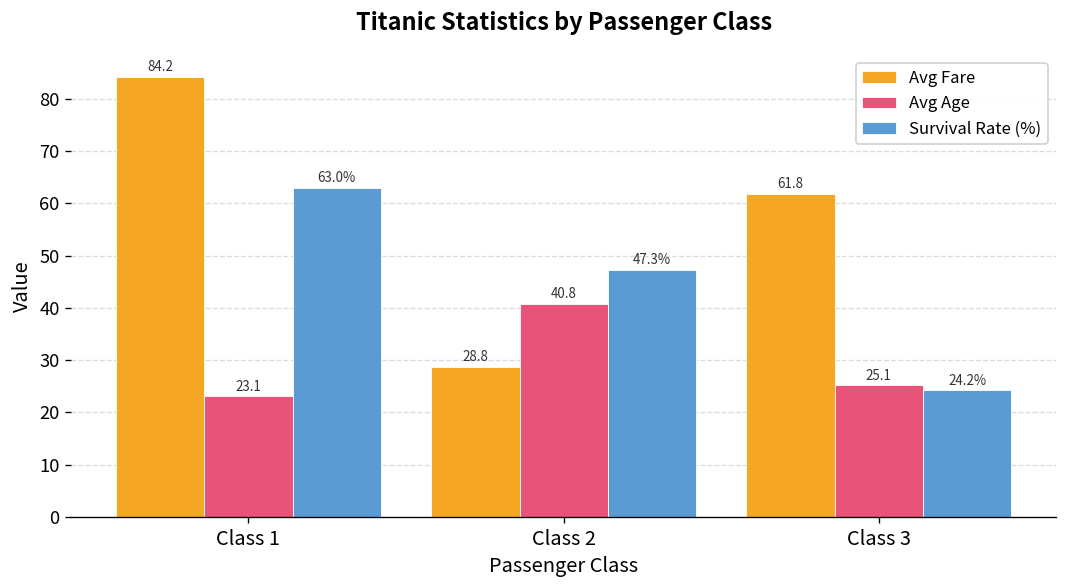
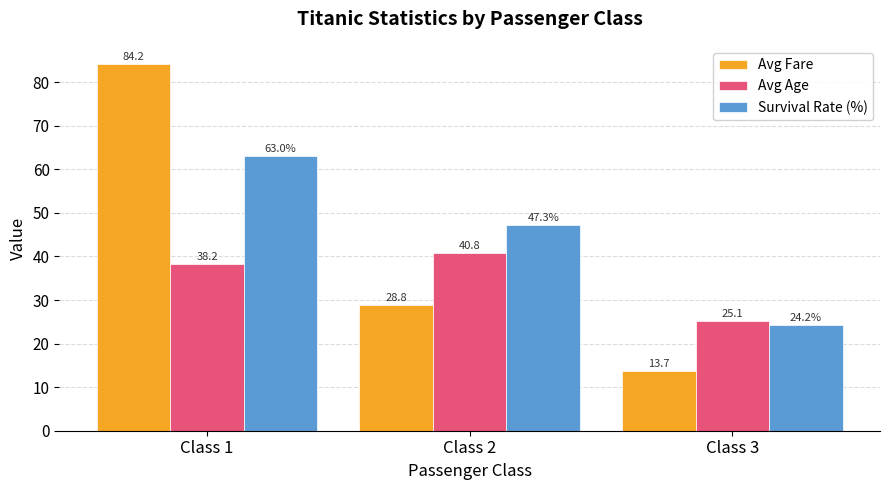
  {
    "Avg Fare": {
      "Class 1": "84.2",
      "Class 2": "28.8",
-     "Class 3": "61.8"
+     "Class 3": "13.7"
    },
    "Avg Age": {
-     "Class 1": "23.1",
+     "Class 1": "38.2",
      "Class 2": "40.8",
      "Class 3": "25.1"
    },
    "Survival Rate (%)": {
      "Class 1": "63.0%",
      "Class 2": "47.3%",
      "Class 3": "24.2%"
    }
  }
